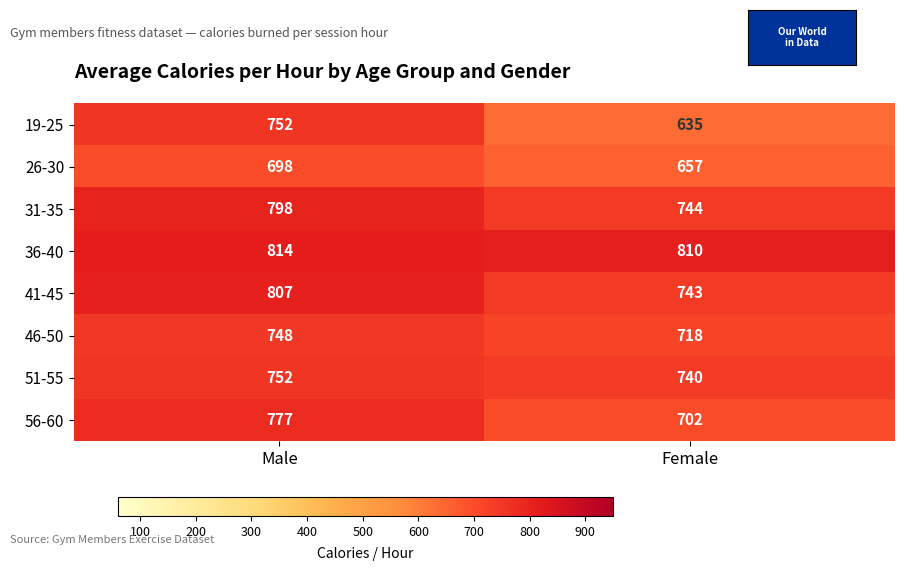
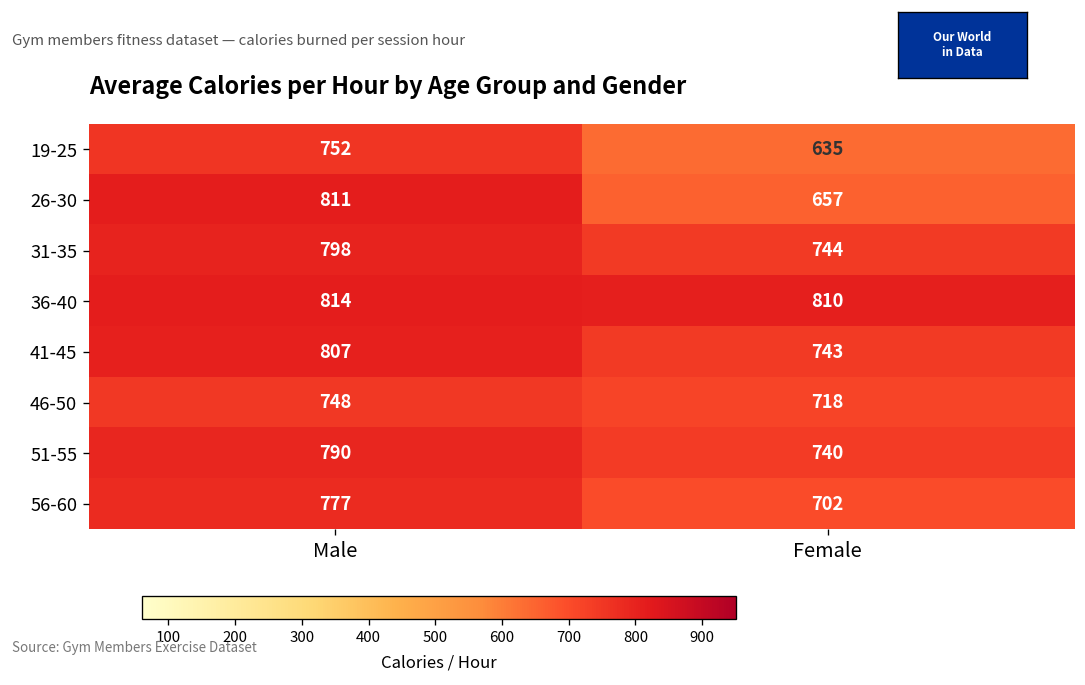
  {
    "19-25": {
      "Male": 752,
      "Female": 635
    },
    "26-30": {
-     "Male": 698,
+     "Male": 811,
      "Female": 657
    },
    "31-35": {
      "Male": 798,
      "Female": 744
    },
    "36-40": {
      "Male": 814,
      "Female": 810
    },
    "41-45": {
      "Male": 807,
      "Female": 743
    },
    "46-50": {
      "Male": 748,
      "Female": 718
    },
    "51-55": {
-     "Male": 752,
+     "Male": 790,
      "Female": 740
    },
    "56-60": {
      "Male": 777,
      "Female": 702
    }
  }
